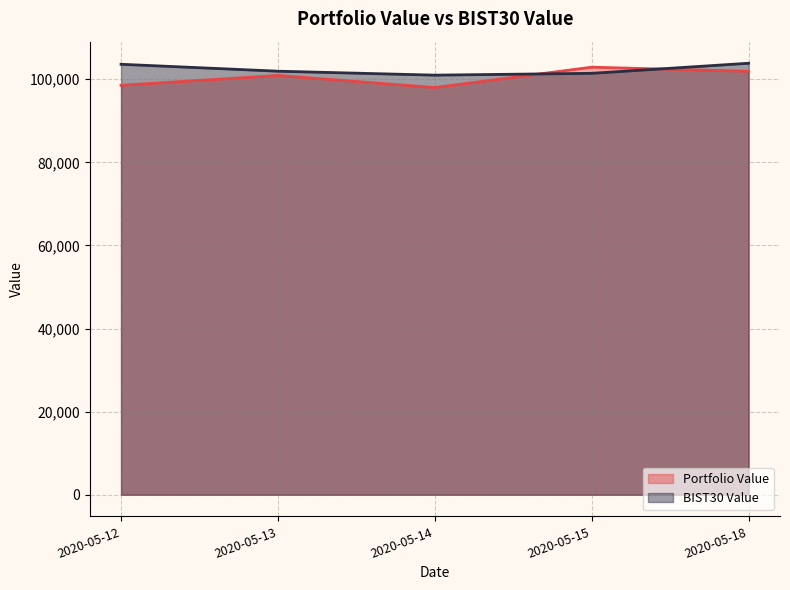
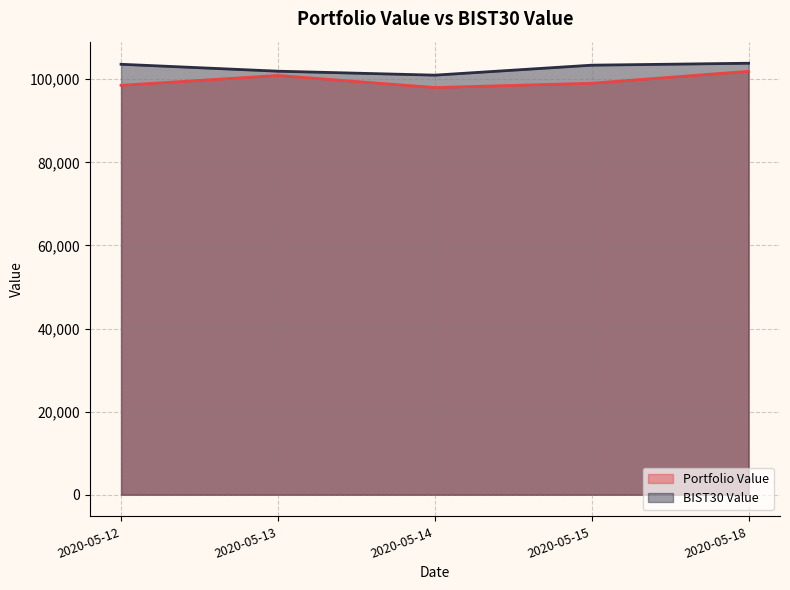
  {
    "Portfolio Value": {
      "2020-05-12": "99,000",
      "2020-05-13": "101,000",
      "2020-05-14": "98,000",
-     "2020-05-15": "103,000",
+     "2020-05-15": "99,000",
      "2020-05-18": "102,000"
    },
    "BIST30 Value": {
      "2020-05-12": "104,000",
      "2020-05-13": "102,000",
      "2020-05-14": "101,000",
-     "2020-05-15": "101,000",
+     "2020-05-15": "103,000",
      "2020-05-18": "104,000"
    }
  }
